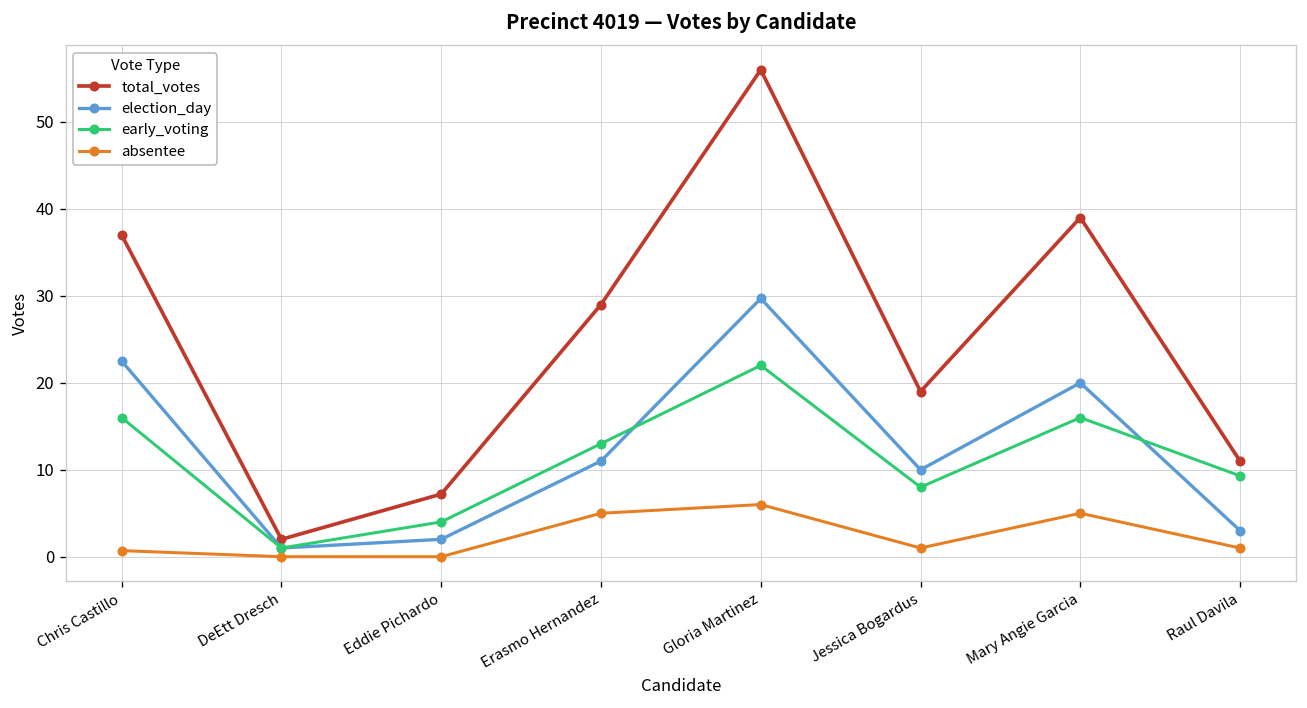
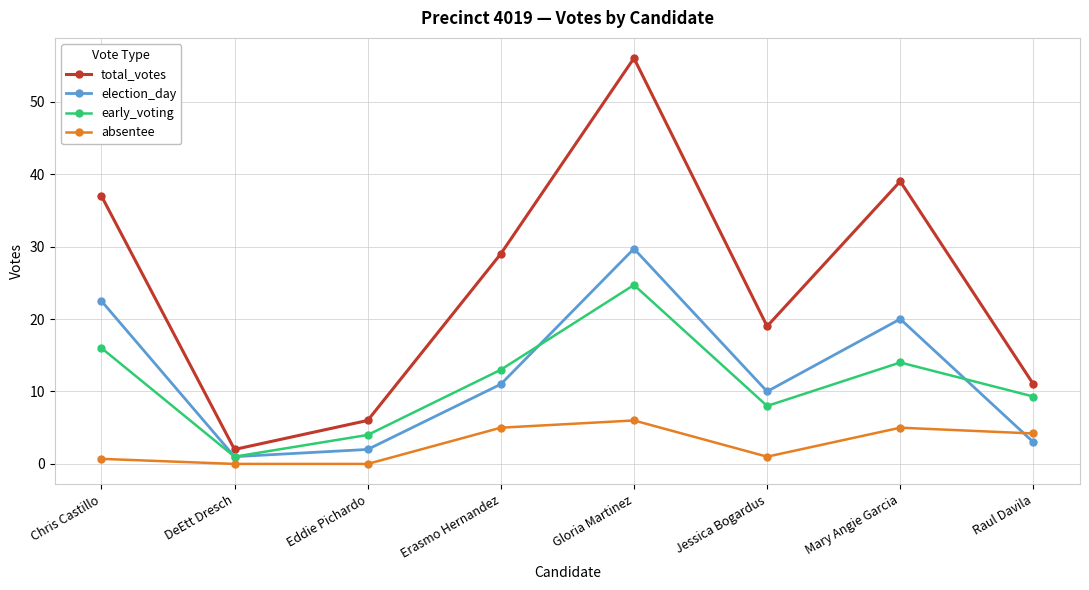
  {
    "total_votes": {
      "Chris Castillo": 37,
      "DeEtt Dresch": 2,
-     "Eddie Pichardo": 7,
+     "Eddie Pichardo": 6,
      "Erasmo Hernandez": 29,
      "Gloria Martinez": 56,
      "Jessica Bogardus": 19,
      "Mary Angie Garcia": 39,
      "Raul Davila": 11
    },
    "election_day": {
      "Chris Castillo": 23,
      "Eddie Pichardo": 2,
      "Erasmo Hernandez": 11,
      "Gloria Martinez": 30,
      "Jessica Bogardus": 10,
      "Mary Angie Garcia": 20,
      "Raul Davila": 3
    },
    "early_voting": {
      "Chris Castillo": 16,
      "Eddie Pichardo": 4,
      "Erasmo Hernandez": 13,
-     "Gloria Martinez": 22,
+     "Gloria Martinez": 25,
      "Jessica Bogardus": 8,
-     "Mary Angie Garcia": 16,
+     "Mary Angie Garcia": 14,
      "Raul Davila": 9
    },
    "absentee": {
      "Chris Castillo": 1,
      "DeEtt Dresch": 0,
      "Eddie Pichardo": 0,
      "Erasmo Hernandez": 5,
      "Gloria Martinez": 6,
      "Jessica Bogardus": 1,
      "Mary Angie Garcia": 5,
-     "Raul Davila": 1
+     "Raul Davila": 4
    }
  }
